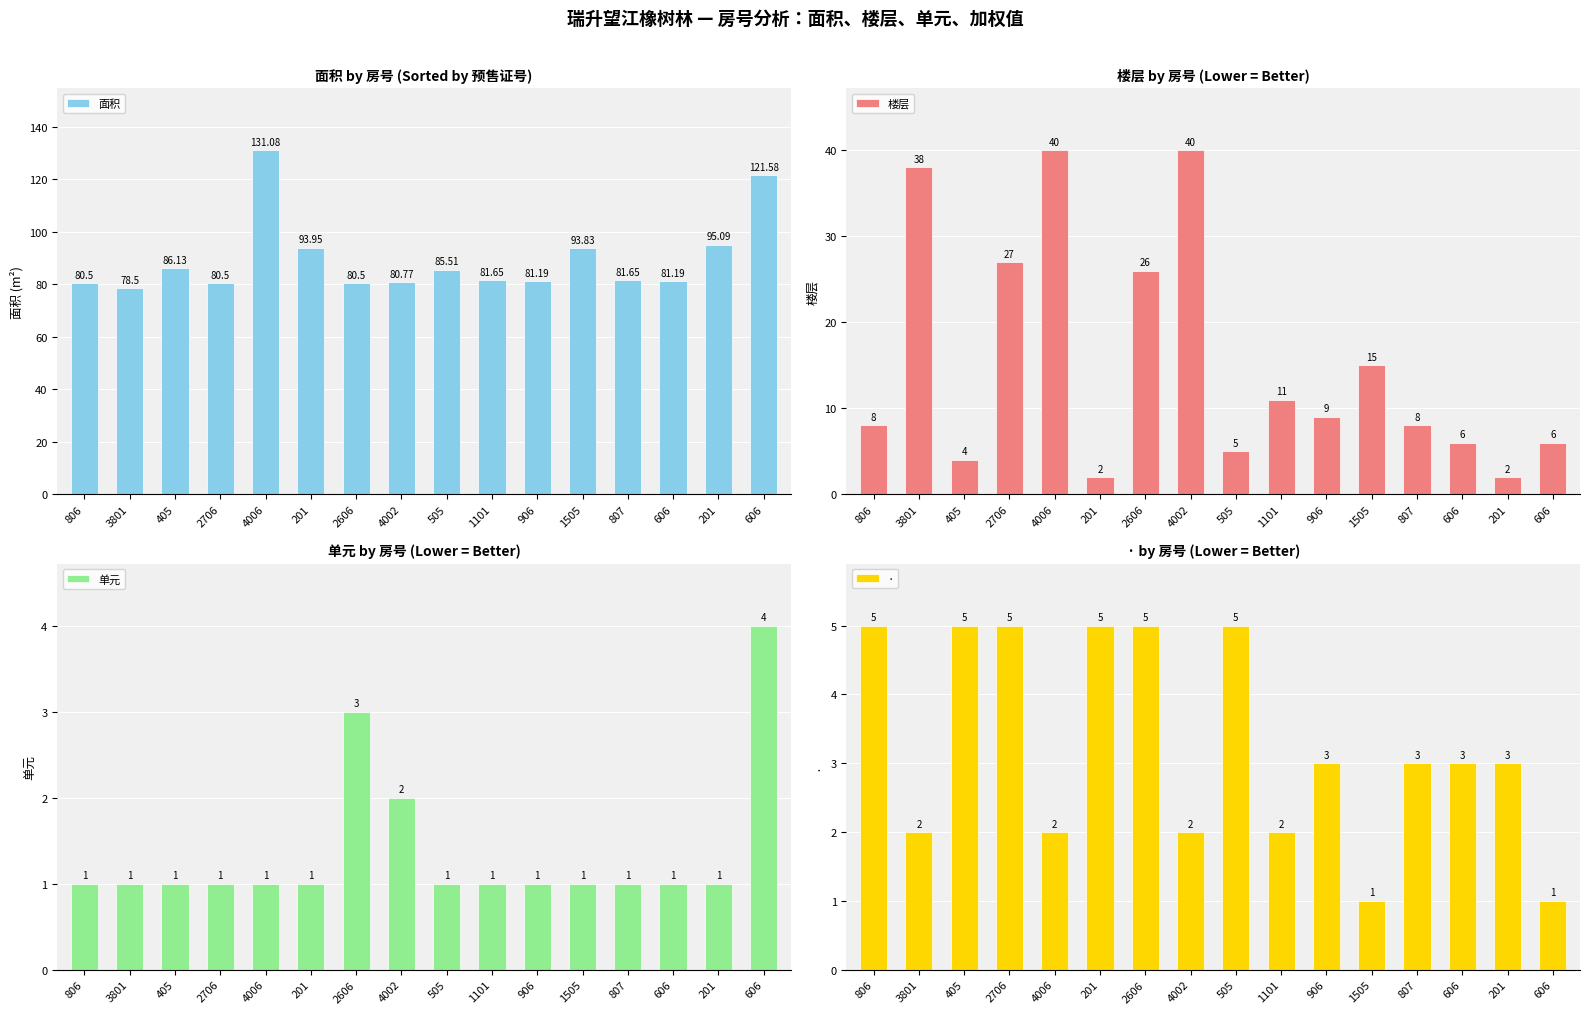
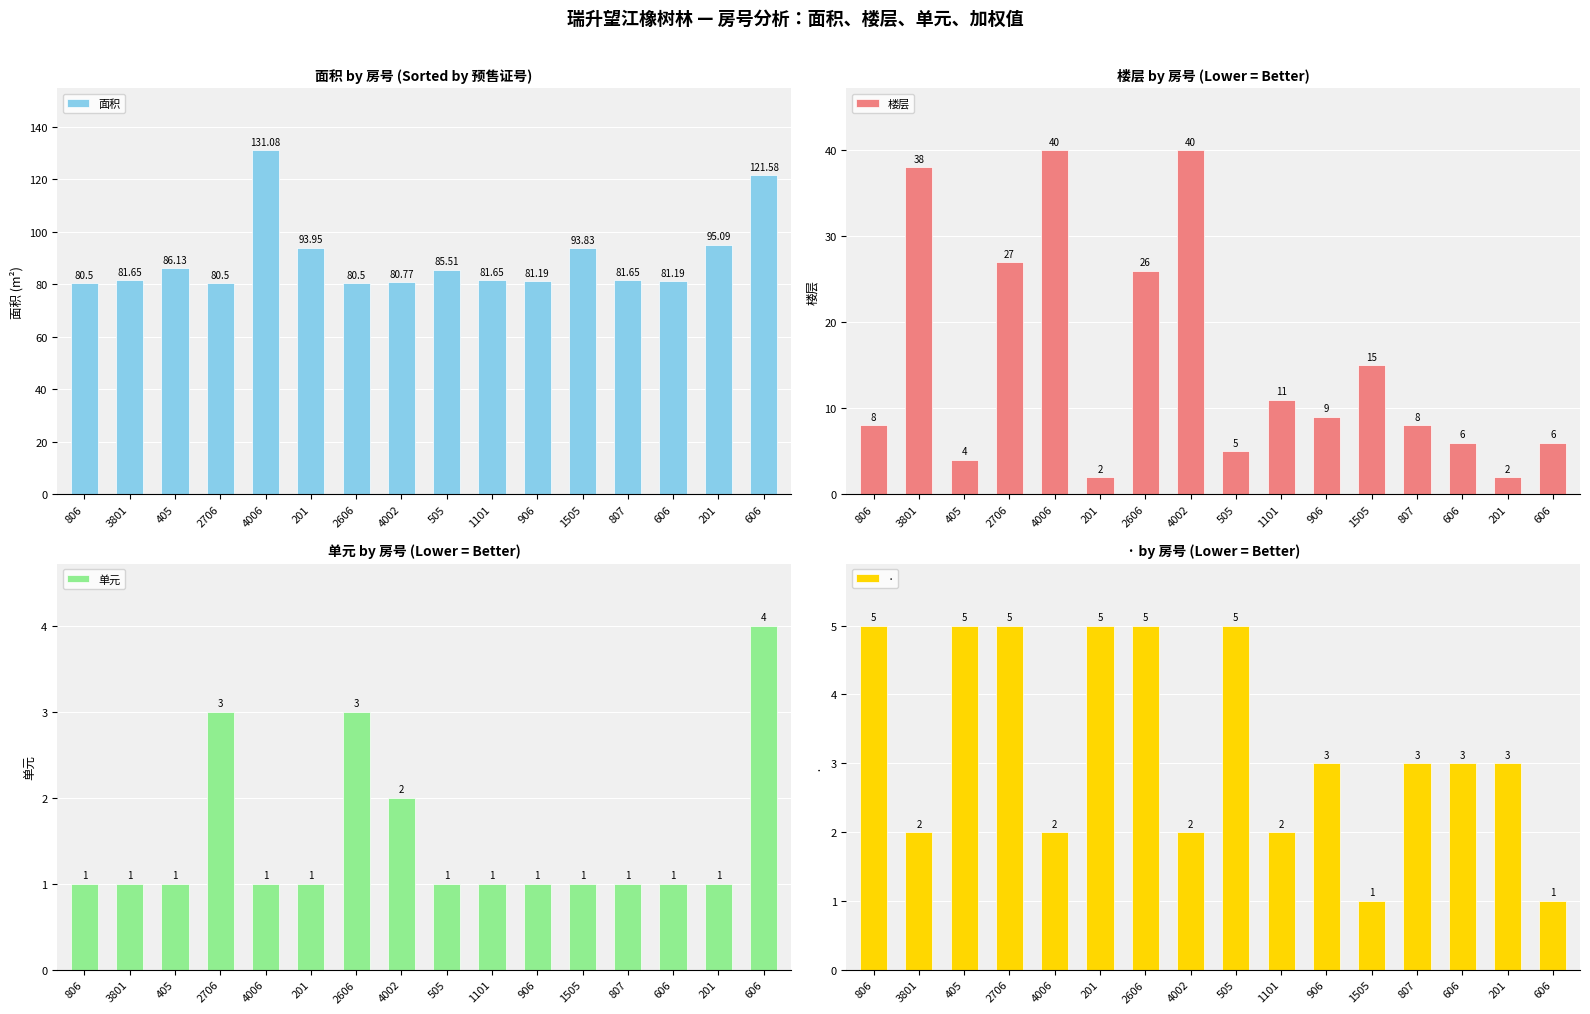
  {
    "面积 by 房号 (Sorted by 预售证号)": {
      "806": 80.5,
-     "3801": 78.5,
+     "3801": 81.65,
      "405": 86.13,
      "2706": 80.5,
      "4006": 131.08,
      "2606": 80.5,
      "4002": 80.77,
      "505": 85.51,
      "1101": 81.65,
      "906": 81.19,
      "1505": 93.83,
      "807": 81.65
    },
    "楼层 by 房号 (Lower = Better)": {
      "806": 8,
      "3801": 38,
      "405": 4,
      "2706": 27,
      "4006": 40,
      "2606": 26,
      "4002": 40,
      "505": 5,
      "1101": 11,
      "906": 9,
      "1505": 15,
      "807": 8
    },
    "单元 by 房号 (Lower = Better)": {
      "806": 1,
      "3801": 1,
      "405": 1,
-     "2706": 1,
+     "2706": 3,
      "4006": 1,
      "2606": 3,
      "4002": 2,
      "505": 1,
      "1101": 1,
      "906": 1,
      "1505": 1,
      "807": 1
    },
    "· by 房号 (Lower = Better)": {
      "806": 5,
      "3801": 2,
      "405": 5,
      "2706": 5,
      "4006": 2,
      "2606": 5,
      "4002": 2,
      "505": 5,
      "1101": 2,
      "906": 3,
      "1505": 1,
      "807": 3
    }
  }
